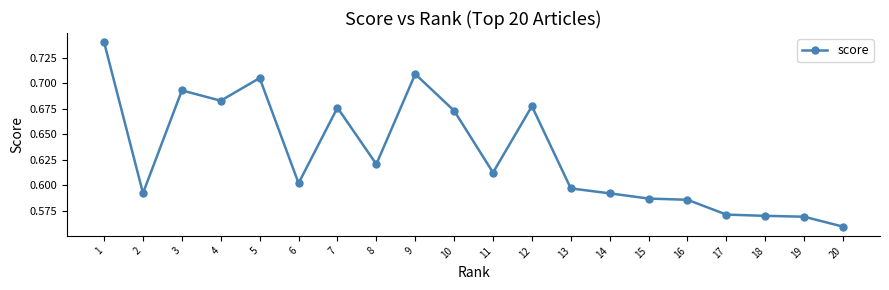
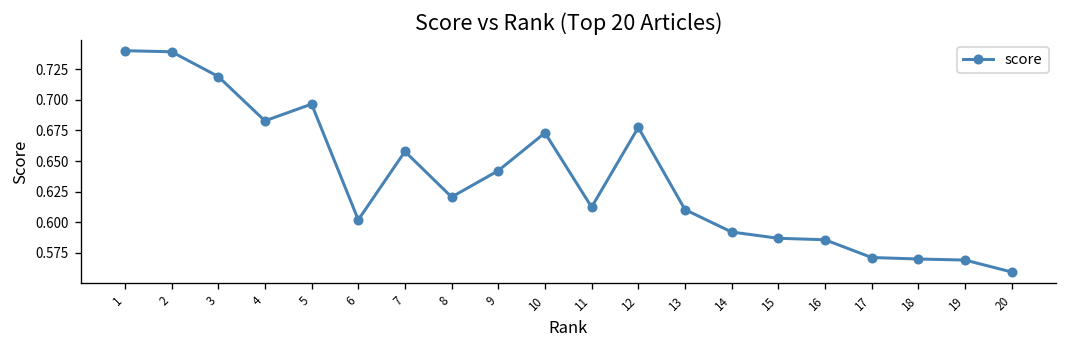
  {
    "1": 0.740,
-   "2": 0.592,
-   "3": 0.693,
+   "2": 0.739,
+   "3": 0.719,
    "4": 0.683,
-   "5": 0.705,
+   "5": 0.697,
    "6": 0.602,
-   "7": 0.676,
+   "7": 0.658,
    "8": 0.621,
-   "9": 0.709,
+   "9": 0.642,
    "10": 0.673,
    "11": 0.612,
    "12": 0.677,
-   "13": 0.597,
+   "13": 0.610,
    "14": 0.592,
    "15": 0.587,
    "16": 0.586,
    "17": 0.571,
    "18": 0.570,
    "19": 0.569,
    "20": 0.559
  }
